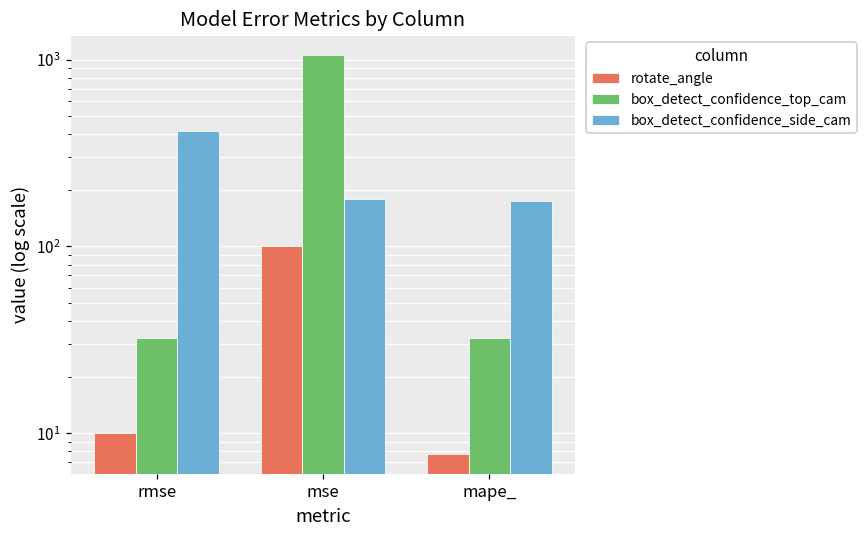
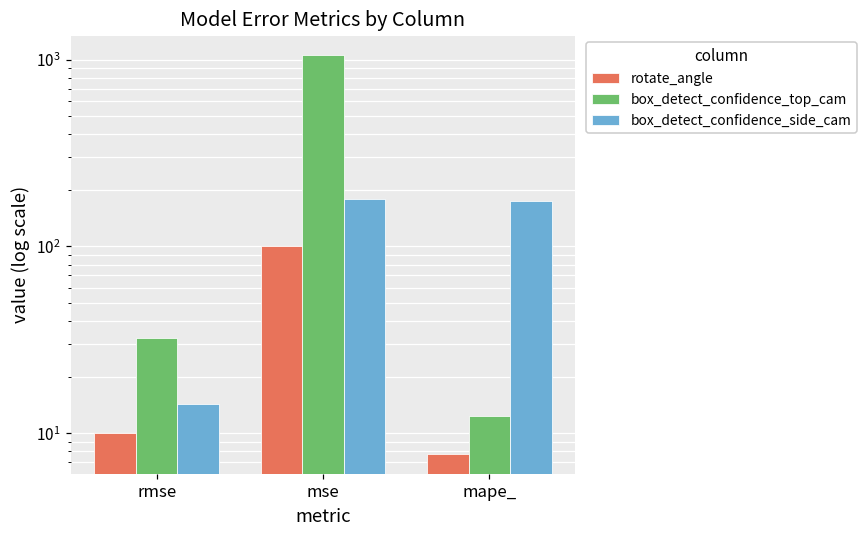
  {
    "rotate_angle": {
      "rmse": 10,
      "mse": 100,
      "mape_": 8
    },
    "box_detect_confidence_top_cam": {
      "rmse": 32,
      "mse": 1100,
-     "mape_": 32
+     "mape_": 12
    },
    "box_detect_confidence_side_cam": {
-     "rmse": 410,
+     "rmse": 14,
      "mse": 180,
      "mape_": 180
    }
  }
